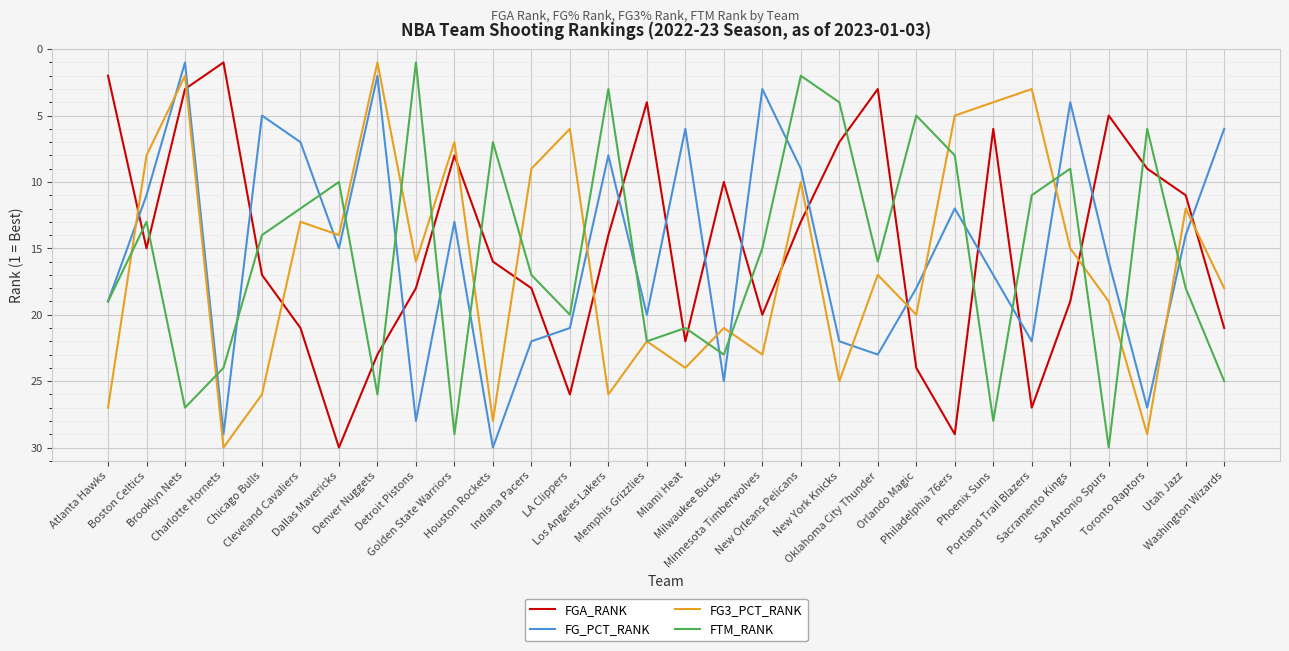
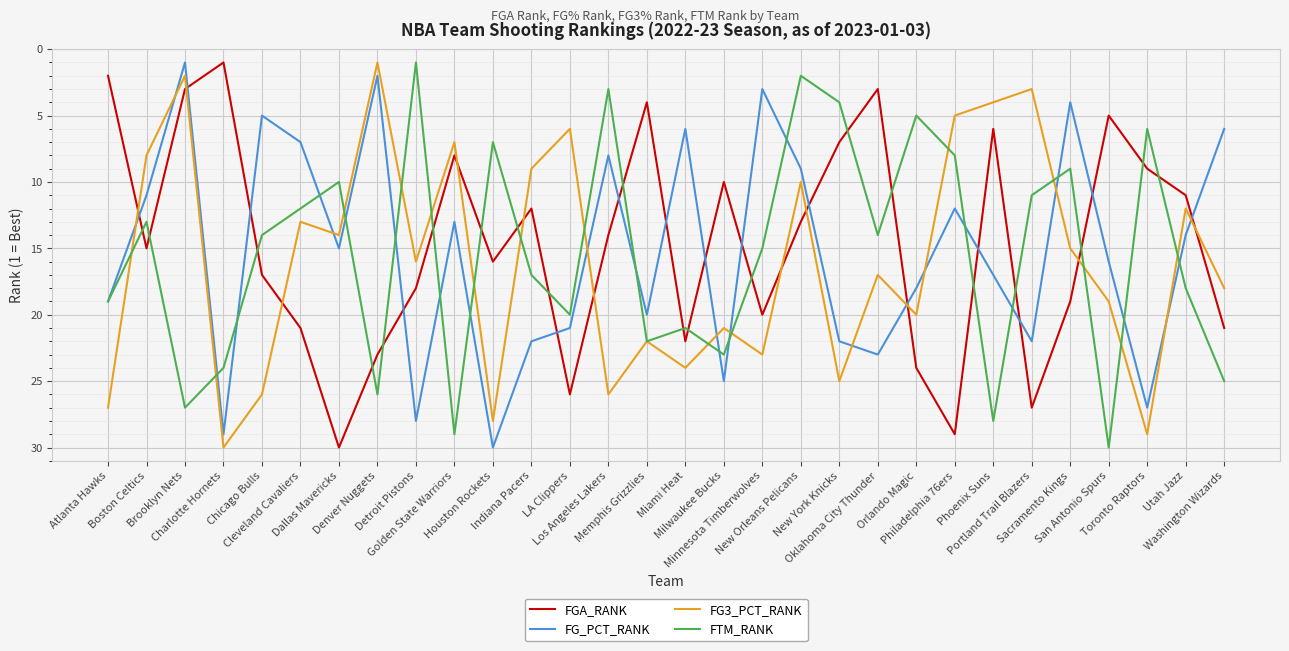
  {
    "FGA_RANK": {
      "Atlanta Hawks": 2,
      "Boston Celtics": 15,
      "Brooklyn Nets": 3,
      "Charlotte Hornets": 1,
      "Chicago Bulls": 17,
      "Cleveland Cavaliers": 21,
      "Dallas Mavericks": 30,
      "Denver Nuggets": 23,
      "Detroit Pistons": 18,
      "Golden State Warriors": 8,
      "Houston Rockets": 16,
-     "Indiana Pacers": 18,
+     "Indiana Pacers": 12,
      "LA Clippers": 26,
      "Los Angeles Lakers": 14,
      "Memphis Grizzlies": 4,
      "Miami Heat": 22,
      "Milwaukee Bucks": 10,
      "Minnesota Timberwolves": 20,
      "New Orleans Pelicans": 13,
      "New York Knicks": 7,
      "Oklahoma City Thunder": 3,
      "Orlando Magic": 24,
      "Philadelphia 76ers": 29,
      "Phoenix Suns": 6,
      "Portland Trail Blazers": 27,
      "Sacramento Kings": 19,
      "San Antonio Spurs": 5,
      "Toronto Raptors": 9,
      "Utah Jazz": 11,
      "Washington Wizards": 21
    },
    "FG_PCT_RANK": {
      "Boston Celtics": 11,
      "Brooklyn Nets": 1,
      "Charlotte Hornets": 29,
      "Chicago Bulls": 5,
      "Cleveland Cavaliers": 7,
      "Dallas Mavericks": 15,
      "Denver Nuggets": 2,
      "Detroit Pistons": 28,
      "Golden State Warriors": 13,
      "Houston Rockets": 30,
      "Indiana Pacers": 22,
      "LA Clippers": 21,
      "Los Angeles Lakers": 8,
      "Memphis Grizzlies": 20,
      "Miami Heat": 6,
      "Milwaukee Bucks": 25,
      "Minnesota Timberwolves": 3,
      "New Orleans Pelicans": 9,
      "New York Knicks": 22,
      "Oklahoma City Thunder": 23,
      "Orlando Magic": 18,
      "Philadelphia 76ers": 12,
      "Phoenix Suns": 17,
      "Portland Trail Blazers": 22,
      "Sacramento Kings": 4,
      "San Antonio Spurs": 16,
      "Toronto Raptors": 27,
      "Utah Jazz": 14,
      "Washington Wizards": 6
    },
    "FG3_PCT_RANK": {
      "Atlanta Hawks": 27,
      "Boston Celtics": 8,
      "Brooklyn Nets": 2,
      "Charlotte Hornets": 30,
      "Chicago Bulls": 26,
      "Cleveland Cavaliers": 13,
      "Dallas Mavericks": 14,
      "Denver Nuggets": 1,
      "Detroit Pistons": 16,
      "Golden State Warriors": 7,
      "Houston Rockets": 28,
      "Indiana Pacers": 9,
      "LA Clippers": 6,
      "Los Angeles Lakers": 26,
      "Miami Heat": 24,
      "Milwaukee Bucks": 21,
      "Minnesota Timberwolves": 23,
      "New Orleans Pelicans": 10,
      "New York Knicks": 25,
      "Oklahoma City Thunder": 17,
      "Orlando Magic": 20,
      "Philadelphia 76ers": 5,
      "Phoenix Suns": 4,
      "Portland Trail Blazers": 3,
      "Sacramento Kings": 15,
      "San Antonio Spurs": 19,
      "Toronto Raptors": 29,
      "Utah Jazz": 12,
      "Washington Wizards": 18
    },
    "FTM_RANK": {
      "Boston Celtics": 13,
      "Brooklyn Nets": 27,
      "Charlotte Hornets": 24,
      "Chicago Bulls": 14,
      "Cleveland Cavaliers": 12,
      "Dallas Mavericks": 10,
      "Denver Nuggets": 26,
      "Detroit Pistons": 1,
      "Golden State Warriors": 29,
      "Houston Rockets": 7,
      "Indiana Pacers": 17,
      "LA Clippers": 20,
      "Los Angeles Lakers": 3,
      "Miami Heat": 21,
      "Milwaukee Bucks": 23,
      "Minnesota Timberwolves": 15,
      "New Orleans Pelicans": 2,
      "New York Knicks": 4,
-     "Oklahoma City Thunder": 16,
+     "Oklahoma City Thunder": 14,
      "Orlando Magic": 5,
      "Philadelphia 76ers": 8,
      "Phoenix Suns": 28,
      "Portland Trail Blazers": 11,
      "Sacramento Kings": 9,
      "San Antonio Spurs": 30,
      "Toronto Raptors": 6,
      "Utah Jazz": 18,
      "Washington Wizards": 25
    }
  }
